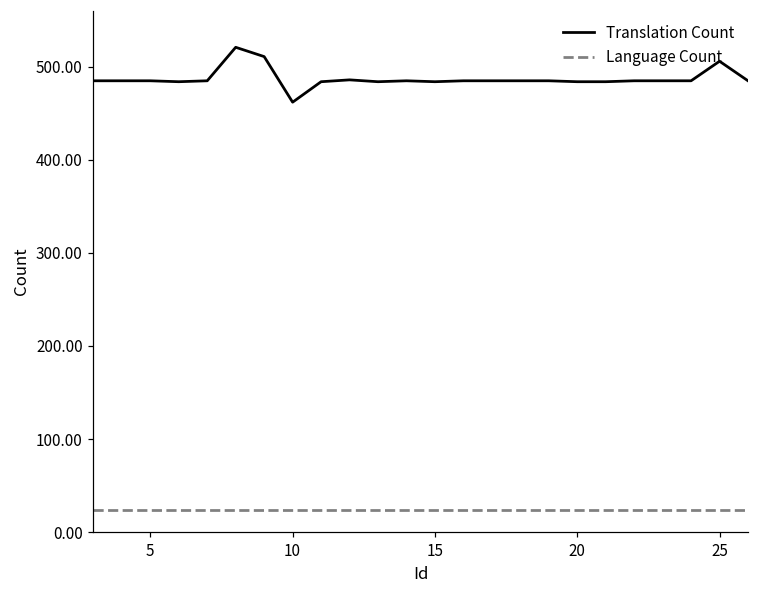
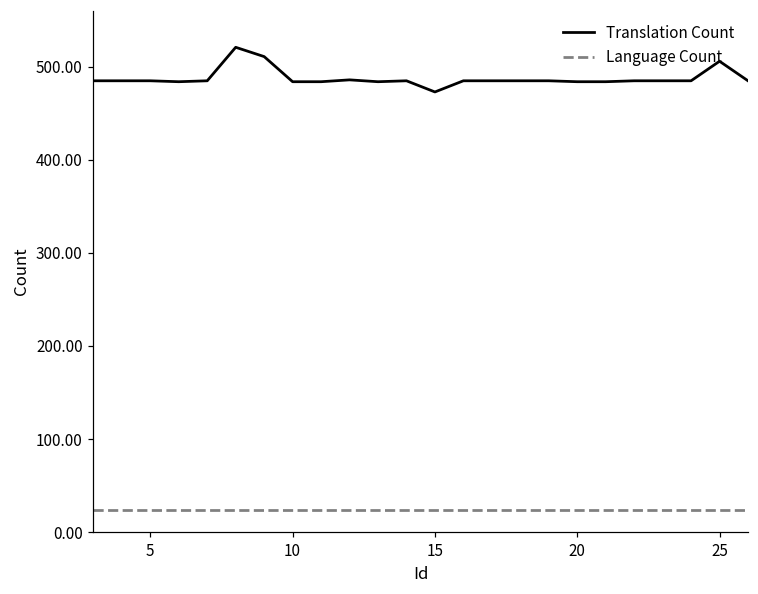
  {
    "Translation Count": {
      "5": 490,
-     "10": 460,
-     "15": 480,
+     "10": 480,
+     "15": 470,
      "20": 480,
      "25": 510
    },
    "Language Count": {
      "5": 20,
      "10": 20,
      "15": 20,
      "20": 20,
      "25": 20
    }
  }
